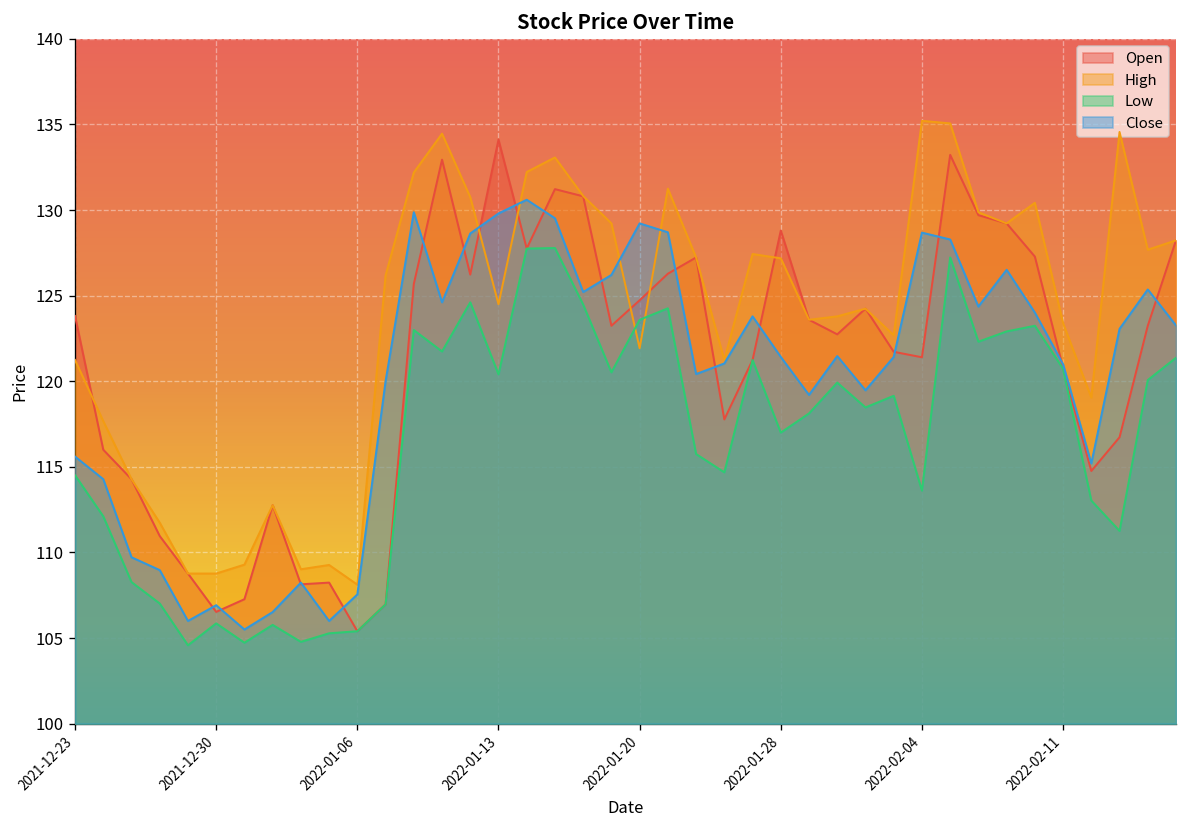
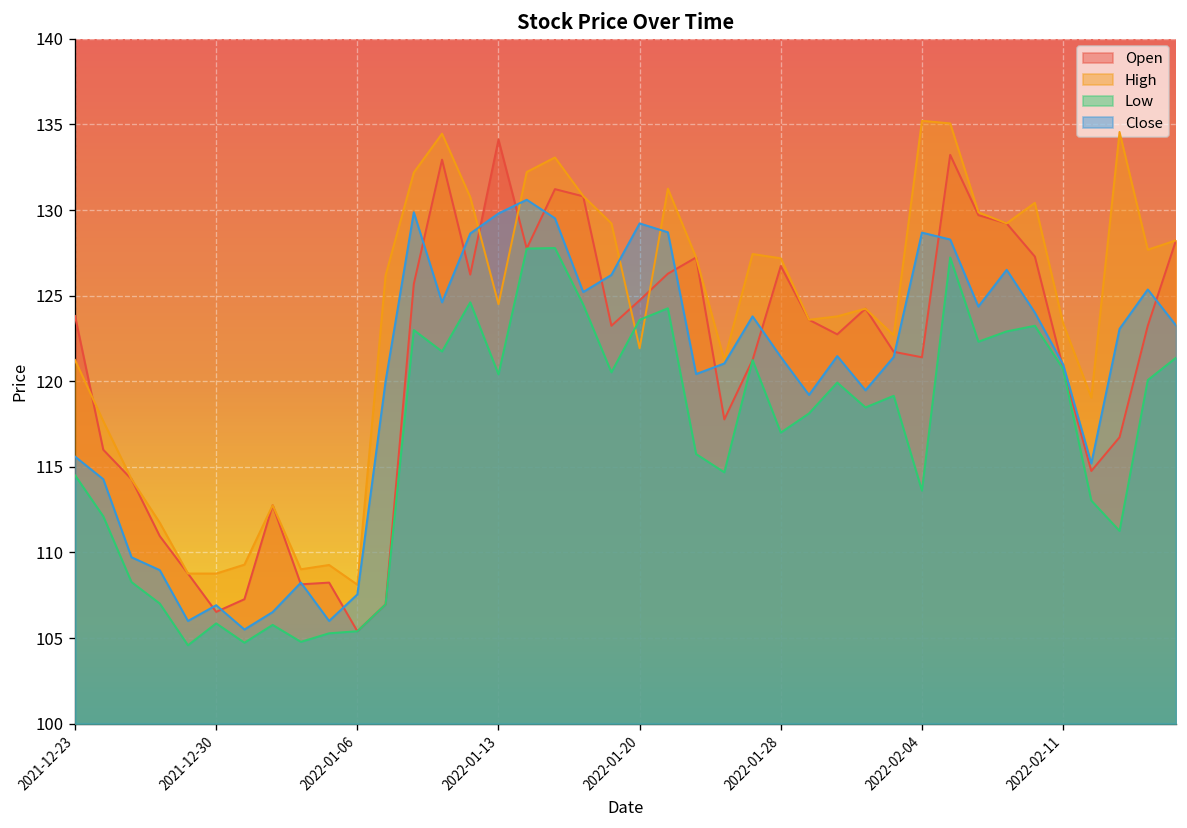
  {
    "Open": {
      "2021-12-23": 123.8,
      "2021-12-30": 106.5,
      "2022-01-13": 134.1,
      "2022-01-20": 124.7,
-     "2022-01-28": 128.8,
+     "2022-01-28": 126.7,
      "2022-02-04": 121.4
    },
    "High": {
      "2021-12-23": 121.2,
      "2021-12-30": 108.8,
      "2022-01-06": 108.1,
      "2022-01-13": 124.5,
      "2022-01-20": 121.9,
      "2022-01-28": 127.2,
      "2022-02-04": 135.2,
      "2022-02-11": 123.4
    },
    "Low": {
      "2021-12-23": 114.5,
      "2021-12-30": 105.9,
      "2022-01-13": 120.4,
      "2022-01-20": 123.6,
      "2022-01-28": 117.0,
      "2022-02-04": 113.6
    },
    "Close": {
      "2021-12-23": 115.6,
      "2021-12-30": 106.9,
      "2022-01-06": 107.6,
      "2022-01-13": 129.8,
      "2022-01-20": 129.2,
      "2022-01-28": 121.4,
      "2022-02-04": 128.7,
      "2022-02-11": 121.0
    }
  }
